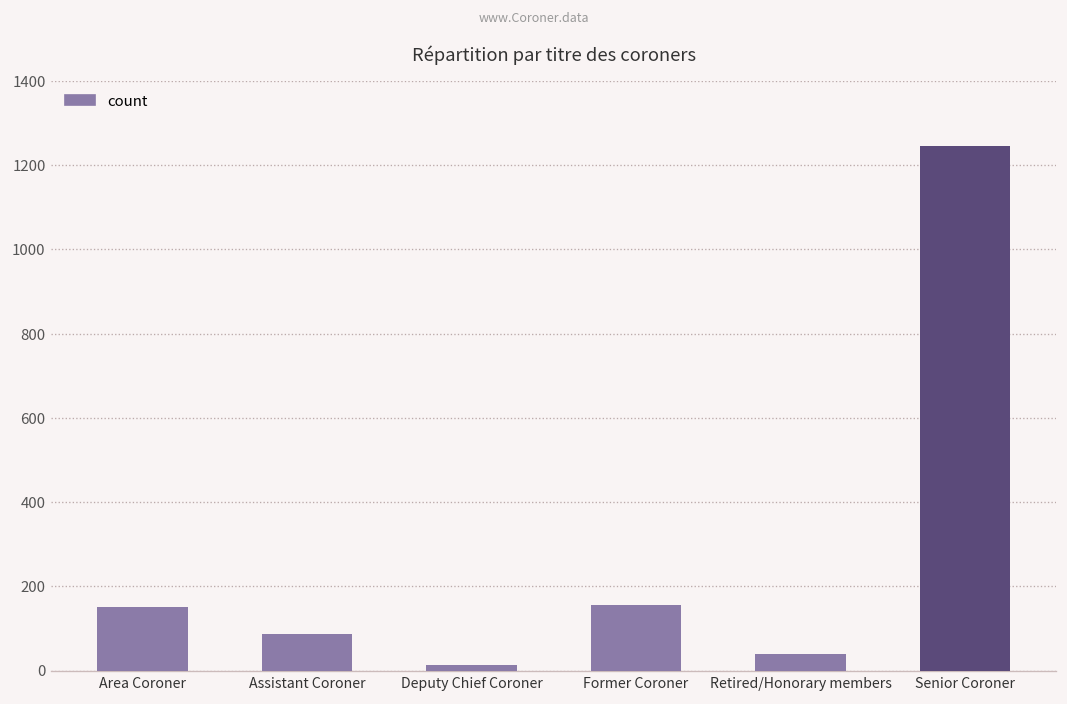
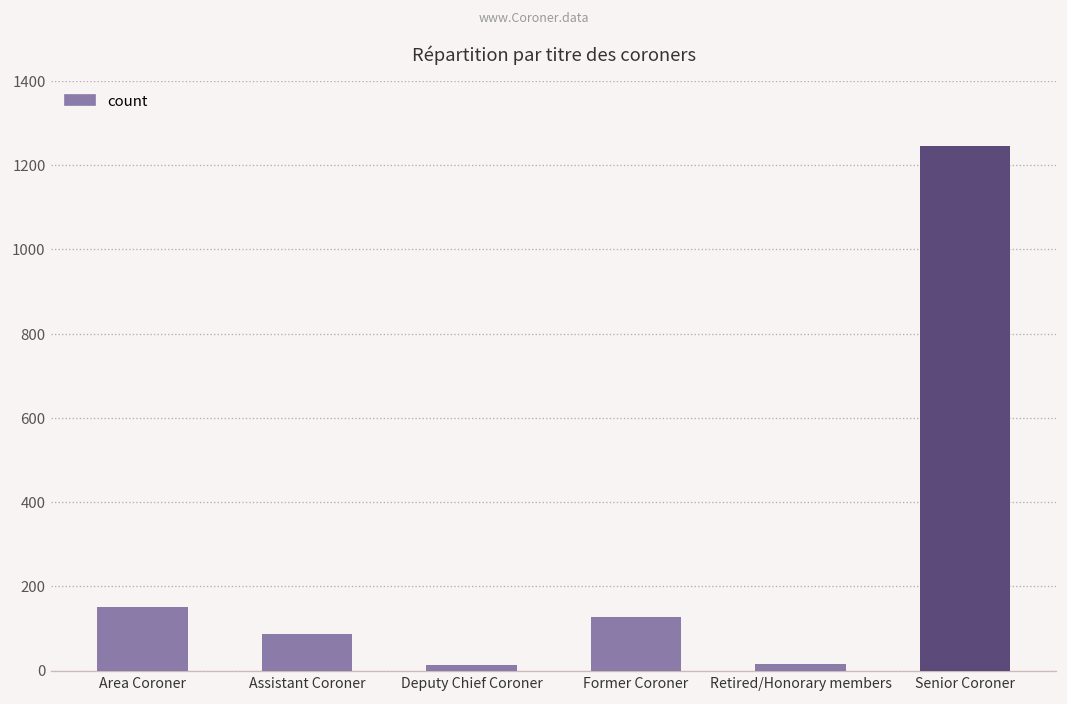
  {
    "Area Coroner": 150,
    "Assistant Coroner": 90,
    "Deputy Chief Coroner": 10,
-   "Former Coroner": 160,
-   "Retired/Honorary members": 40,
+   "Former Coroner": 130,
+   "Retired/Honorary members": 20,
    "Senior Coroner": 1250
  }
